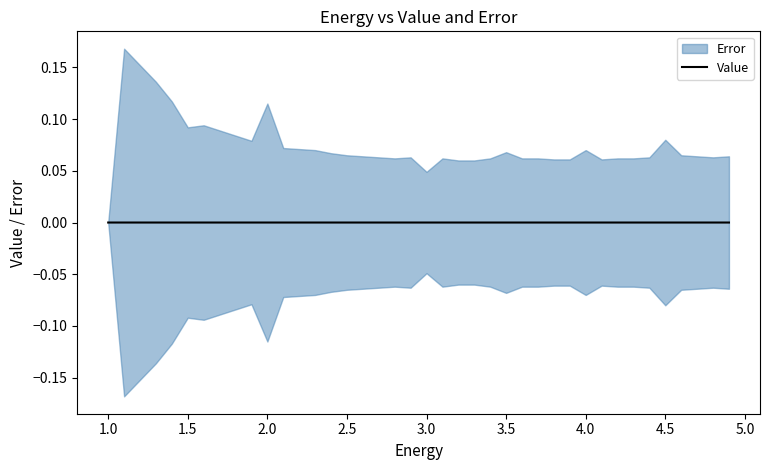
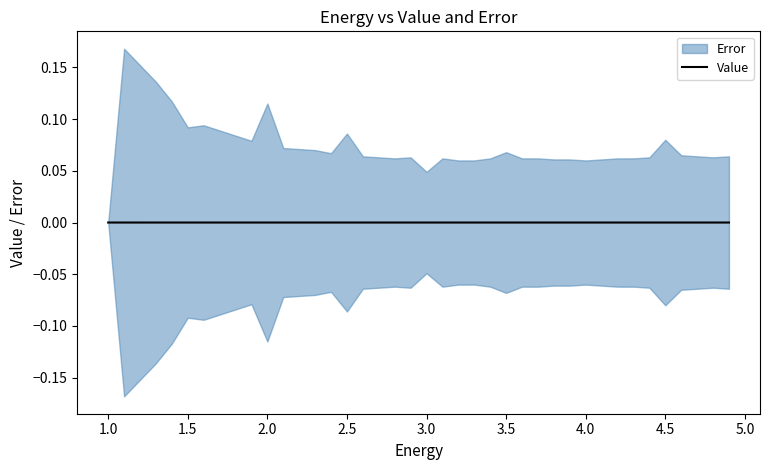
  {
    "Value": {
      "1.5": 0.000,
      "2.0": 0.000,
      "2.5": 0.000,
      "3.0": 0.000,
      "3.5": 0.000,
      "4.0": 0.000,
      "4.5": 0.000
    },
    "Error": {
-     "2.5": 0.065,
-     "4.0": 0.07
+     "2.5": 0.086,
+     "4.0": 0.06
    }
  }
